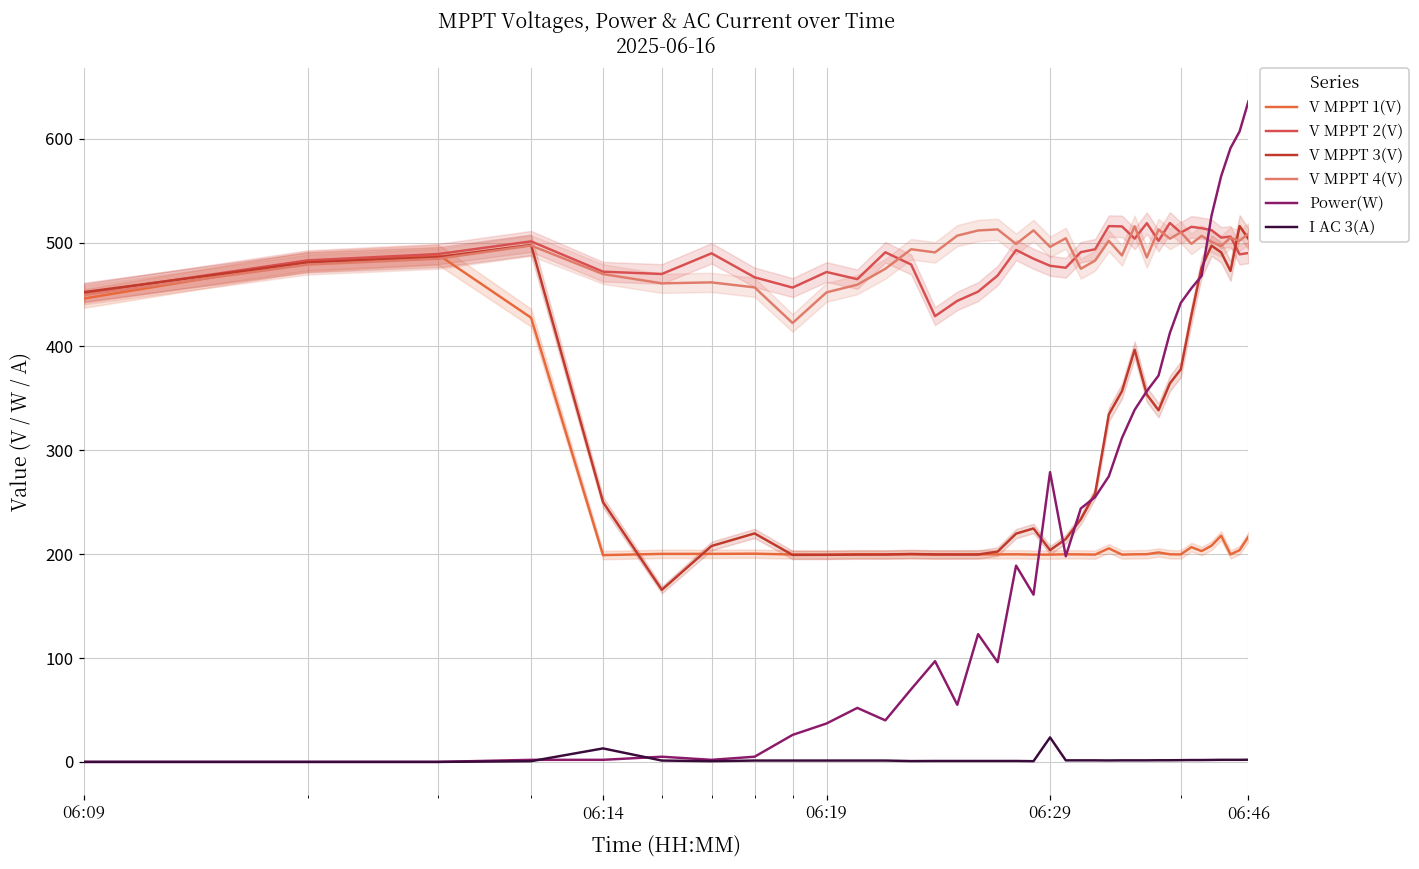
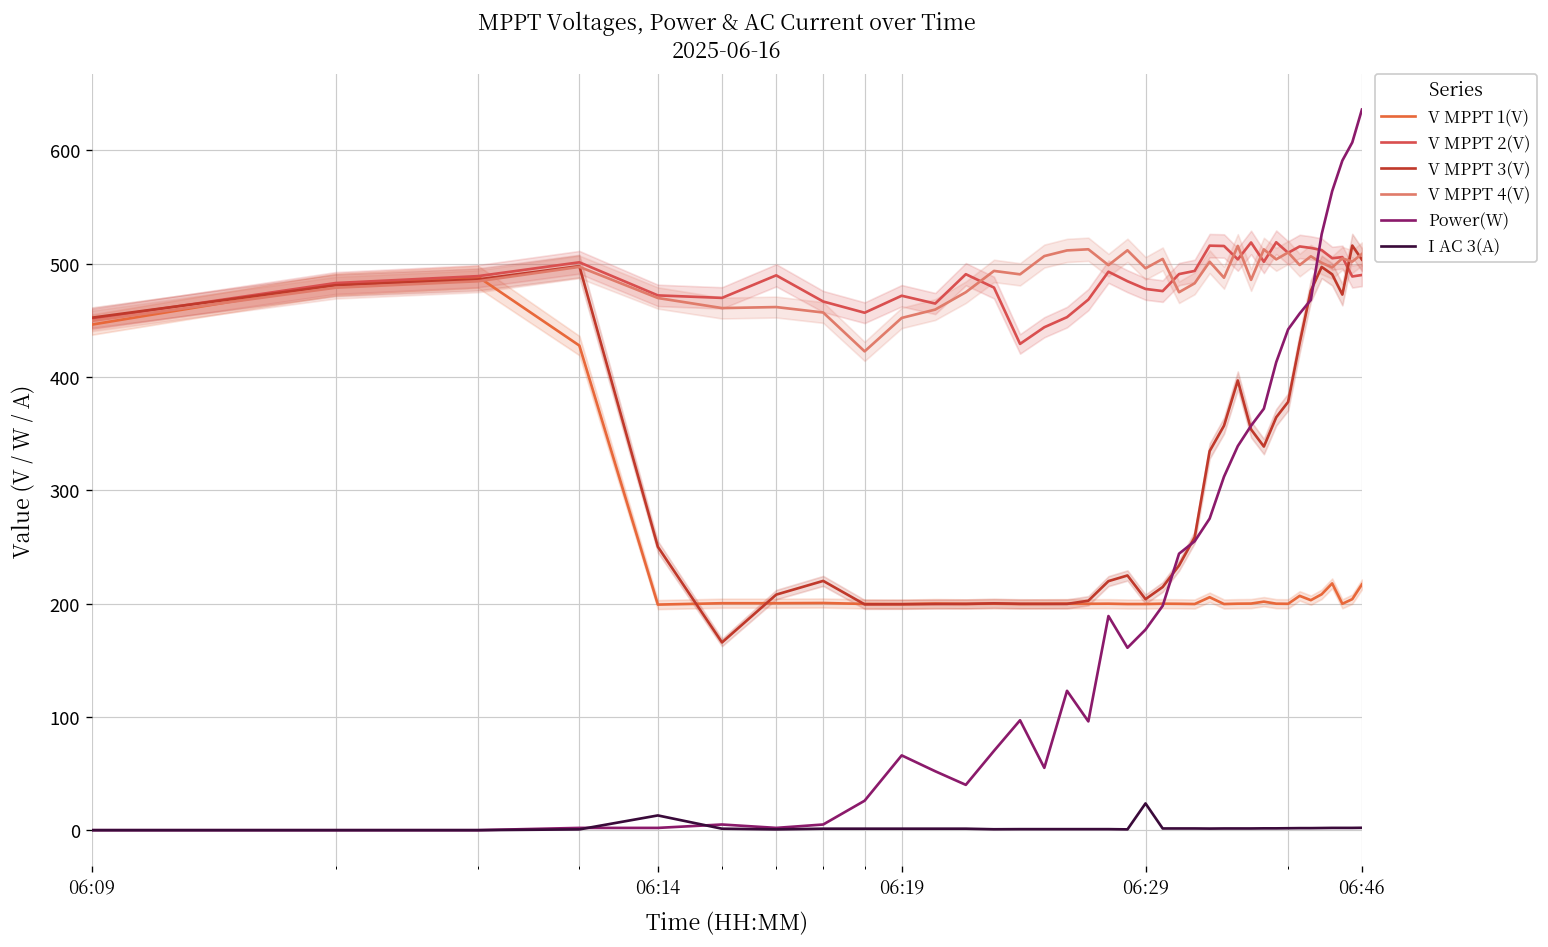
  {
    "Power(W)": {
      "06:14": 0,
-     "06:19": 40,
-     "06:29": 280,
+     "06:19": 70,
+     "06:29": 180,
      "06:46": 640
    },
    "I AC 3(A)": {
      "06:14": 10,
      "06:19": 0,
      "06:29": 20,
      "06:46": 0
    }
  }
